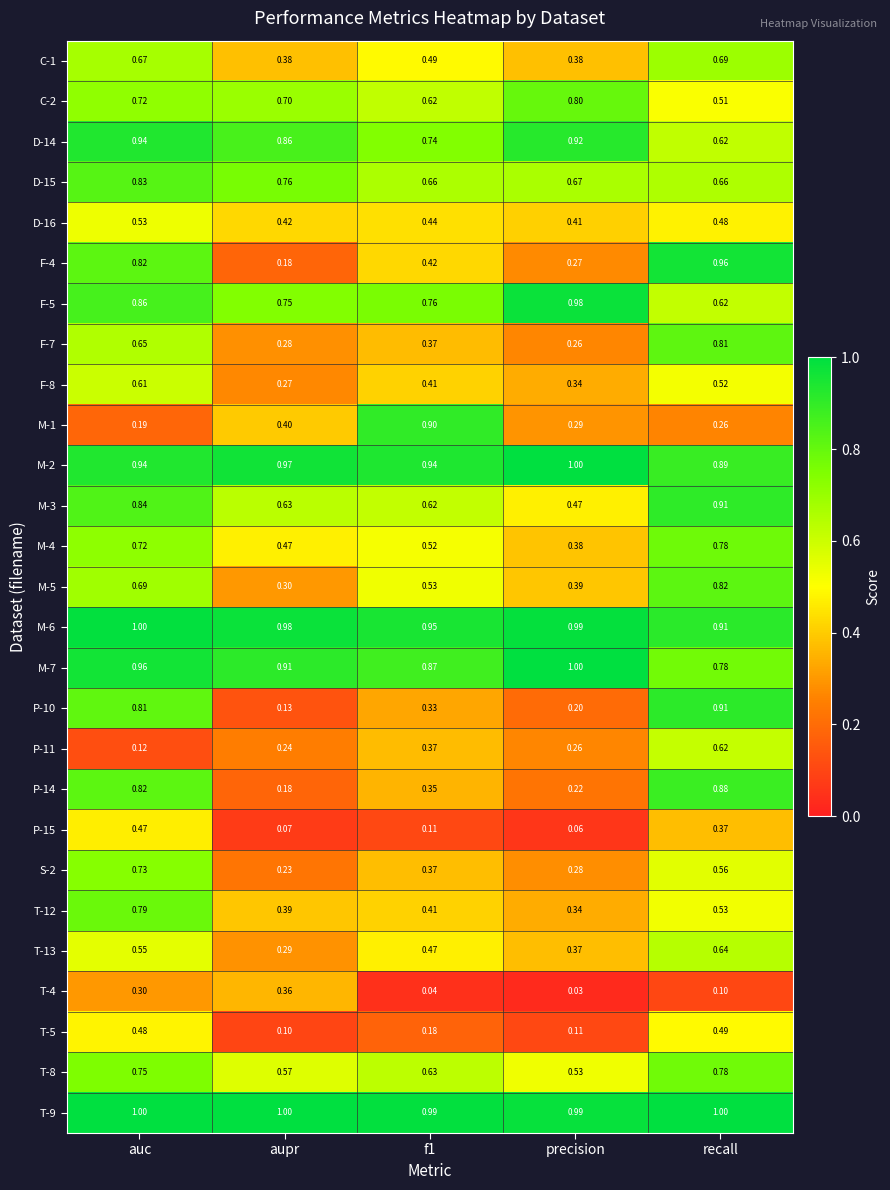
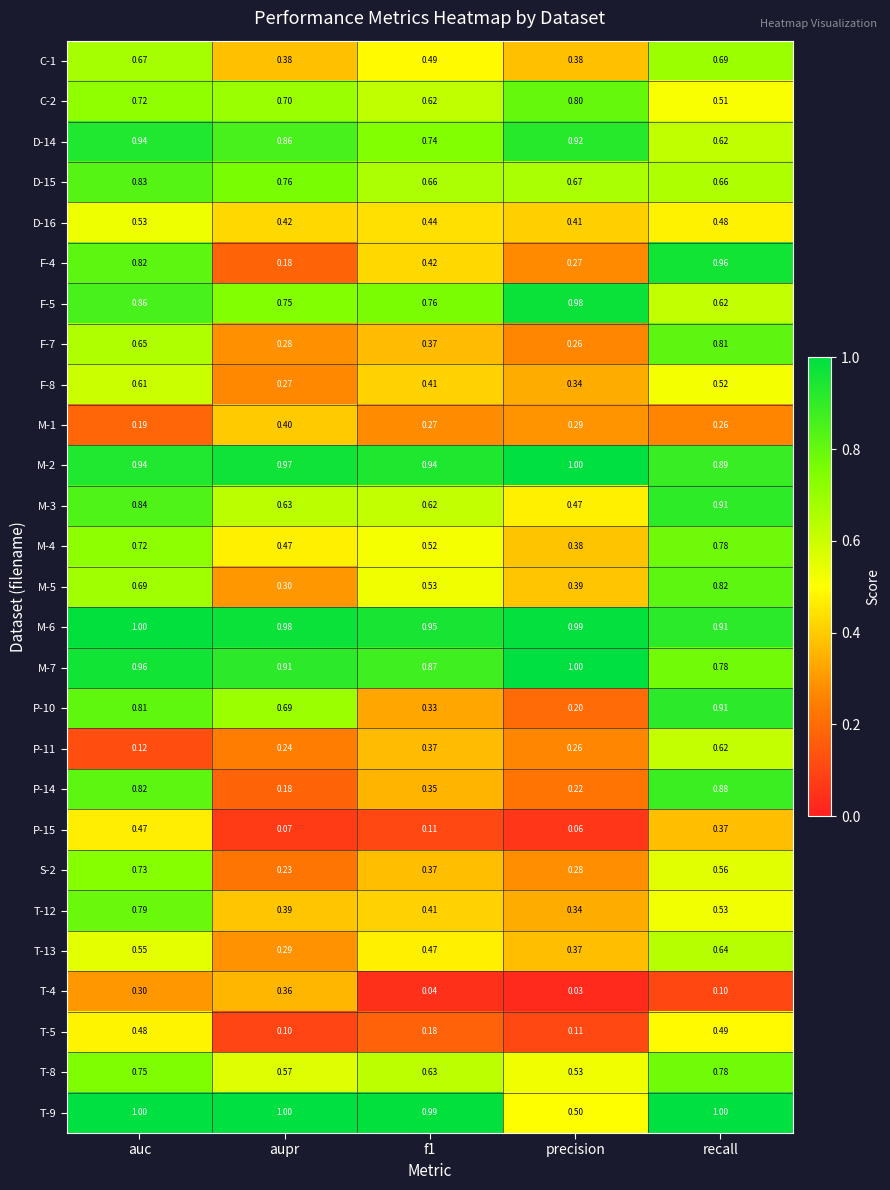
  {
    "C-1": {
      "auc": 0.67,
      "aupr": 0.38,
      "f1": 0.49,
      "precision": 0.38,
      "recall": 0.69
    },
    "C-2": {
      "auc": 0.72,
      "aupr": 0.70,
      "f1": 0.62,
      "precision": 0.80,
      "recall": 0.51
    },
    "D-14": {
      "auc": 0.94,
      "aupr": 0.86,
      "f1": 0.74,
      "precision": 0.92,
      "recall": 0.62
    },
    "D-15": {
      "auc": 0.83,
      "aupr": 0.76,
      "f1": 0.66,
      "precision": 0.67,
      "recall": 0.66
    },
    "D-16": {
      "auc": 0.53,
      "aupr": 0.42,
      "f1": 0.44,
      "precision": 0.41,
      "recall": 0.48
    },
    "F-4": {
      "auc": 0.82,
      "aupr": 0.18,
      "f1": 0.42,
      "precision": 0.27,
      "recall": 0.96
    },
    "F-5": {
      "auc": 0.86,
      "aupr": 0.75,
      "f1": 0.76,
      "precision": 0.98,
      "recall": 0.62
    },
    "F-7": {
      "auc": 0.65,
      "aupr": 0.28,
      "f1": 0.37,
      "precision": 0.26,
      "recall": 0.81
    },
    "F-8": {
      "auc": 0.61,
      "aupr": 0.27,
      "f1": 0.41,
      "precision": 0.34,
      "recall": 0.52
    },
    "M-1": {
      "auc": 0.19,
      "aupr": 0.40,
-     "f1": 0.90,
+     "f1": 0.27,
      "precision": 0.29,
      "recall": 0.26
    },
    "M-2": {
      "auc": 0.94,
      "aupr": 0.97,
      "f1": 0.94,
      "precision": 1.00,
      "recall": 0.89
    },
    "M-3": {
      "auc": 0.84,
      "aupr": 0.63,
      "f1": 0.62,
      "precision": 0.47,
      "recall": 0.91
    },
    "M-4": {
      "auc": 0.72,
      "aupr": 0.47,
      "f1": 0.52,
      "precision": 0.38,
      "recall": 0.78
    },
    "M-5": {
      "auc": 0.69,
      "aupr": 0.30,
      "f1": 0.53,
      "precision": 0.39,
      "recall": 0.82
    },
    "M-6": {
      "auc": 1.00,
      "aupr": 0.98,
      "f1": 0.95,
      "precision": 0.99,
      "recall": 0.91
    },
    "M-7": {
      "auc": 0.96,
      "aupr": 0.91,
      "f1": 0.87,
      "precision": 1.00,
      "recall": 0.78
    },
    "P-10": {
      "auc": 0.81,
-     "aupr": 0.13,
+     "aupr": 0.69,
      "f1": 0.33,
      "precision": 0.20,
      "recall": 0.91
    },
    "P-11": {
      "auc": 0.12,
      "aupr": 0.24,
      "f1": 0.37,
      "precision": 0.26,
      "recall": 0.62
    },
    "P-14": {
      "auc": 0.82,
      "aupr": 0.18,
      "f1": 0.35,
      "precision": 0.22,
      "recall": 0.88
    },
    "P-15": {
      "auc": 0.47,
      "aupr": 0.07,
      "f1": 0.11,
      "precision": 0.06,
      "recall": 0.37
    },
    "S-2": {
      "auc": 0.73,
      "aupr": 0.23,
      "f1": 0.37,
      "precision": 0.28,
      "recall": 0.56
    },
    "T-12": {
      "auc": 0.79,
      "aupr": 0.39,
      "f1": 0.41,
      "precision": 0.34,
      "recall": 0.53
    },
    "T-13": {
      "auc": 0.55,
      "aupr": 0.29,
      "f1": 0.47,
      "precision": 0.37,
      "recall": 0.64
    },
    "T-4": {
      "auc": 0.30,
      "aupr": 0.36,
      "f1": 0.04,
      "precision": 0.03,
      "recall": 0.10
    },
    "T-5": {
      "auc": 0.48,
      "aupr": 0.10,
      "f1": 0.18,
      "precision": 0.11,
      "recall": 0.49
    },
    "T-8": {
      "auc": 0.75,
      "aupr": 0.57,
      "f1": 0.63,
      "precision": 0.53,
      "recall": 0.78
    },
    "T-9": {
      "auc": 1.00,
      "aupr": 1.00,
      "f1": 0.99,
-     "precision": 0.99,
+     "precision": 0.50,
      "recall": 1.00
    }
  }
